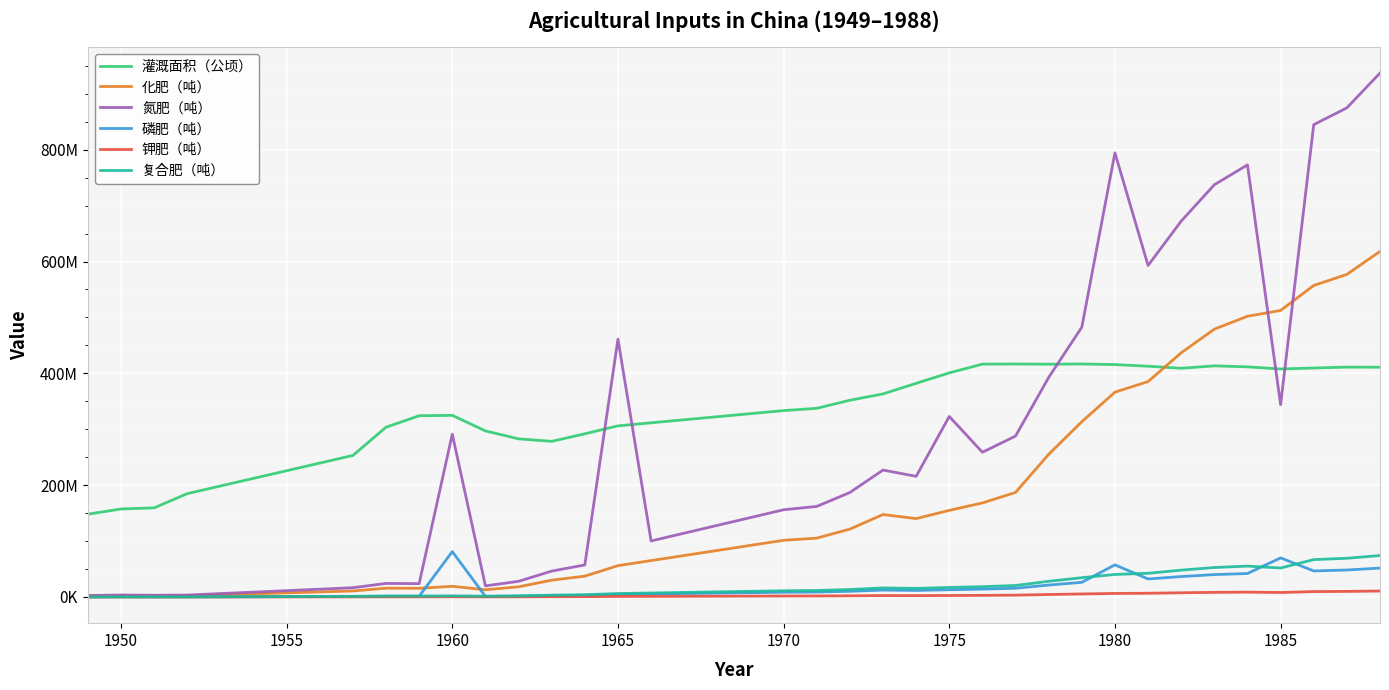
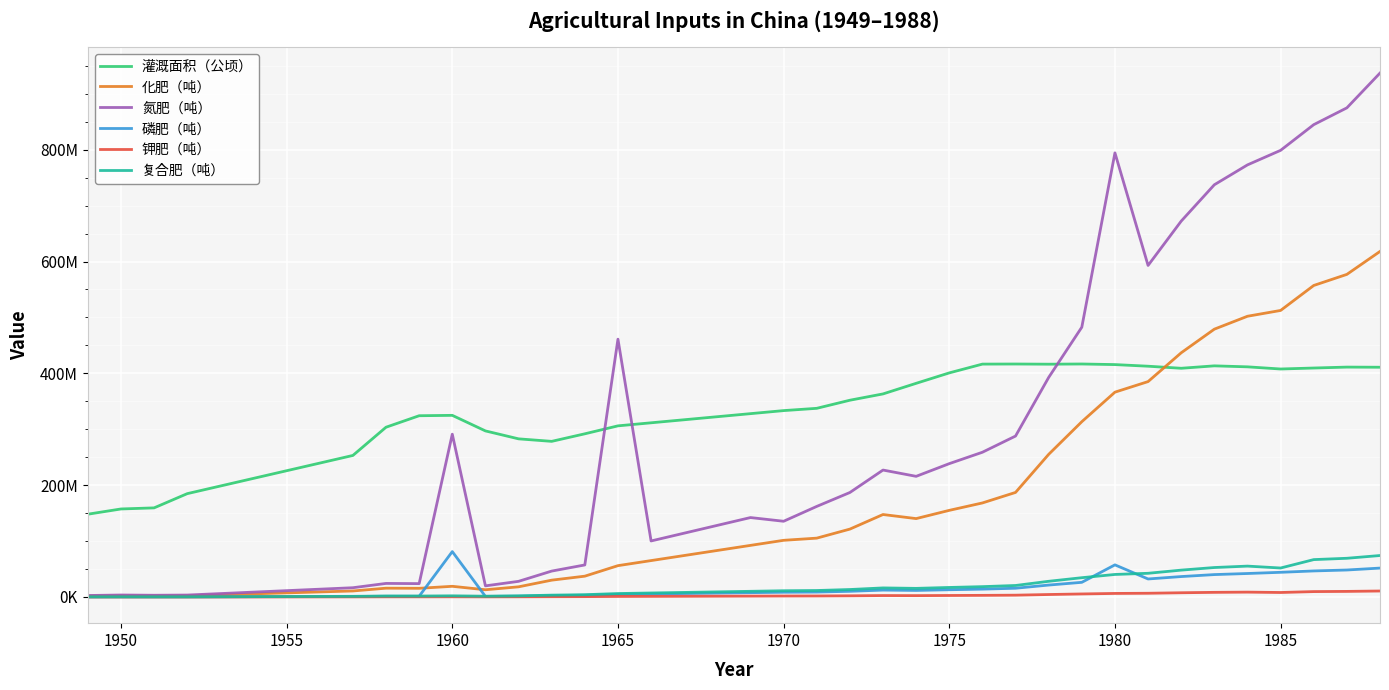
  {
    "氮肥（吨）": {
      "1960": 290000000,
      "1965": 460000000,
-     "1970": 160000000,
-     "1975": 320000000,
+     "1970": 140000000,
+     "1975": 240000000,
      "1980": 790000000,
-     "1985": 340000000
+     "1985": 800000000
    },
    "磷肥（吨）": {
      "1960": 80000000,
      "1980": 60000000,
-     "1985": 70000000
+     "1985": 40000000
    }
  }
